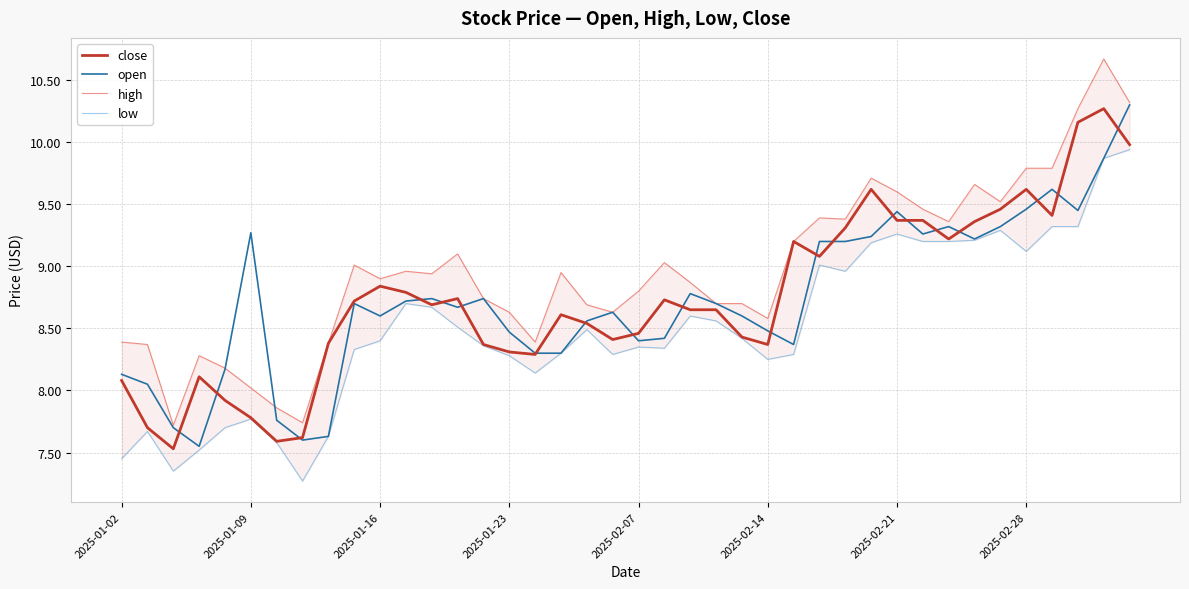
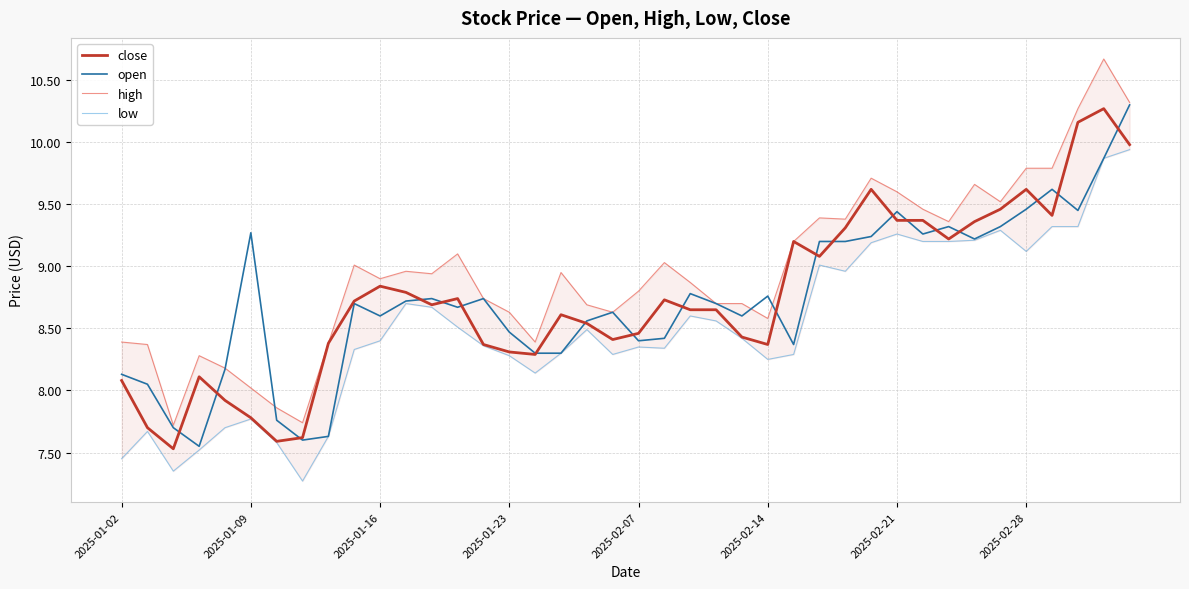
  {
    "open": {
      "2025-01-02": 8.13,
      "2025-01-09": 9.27,
      "2025-01-16": 8.60,
      "2025-01-23": 8.47,
      "2025-02-07": 8.40,
-     "2025-02-14": 8.48,
+     "2025-02-14": 8.76,
      "2025-02-21": 9.44,
      "2025-02-28": 9.46
    },
    "low": {
      "2025-01-02": 7.45,
      "2025-01-16": 8.40,
      "2025-01-23": 8.28,
      "2025-02-07": 8.35,
      "2025-02-14": 8.25,
      "2025-02-21": 9.26,
      "2025-02-28": 9.12
    }
  }
